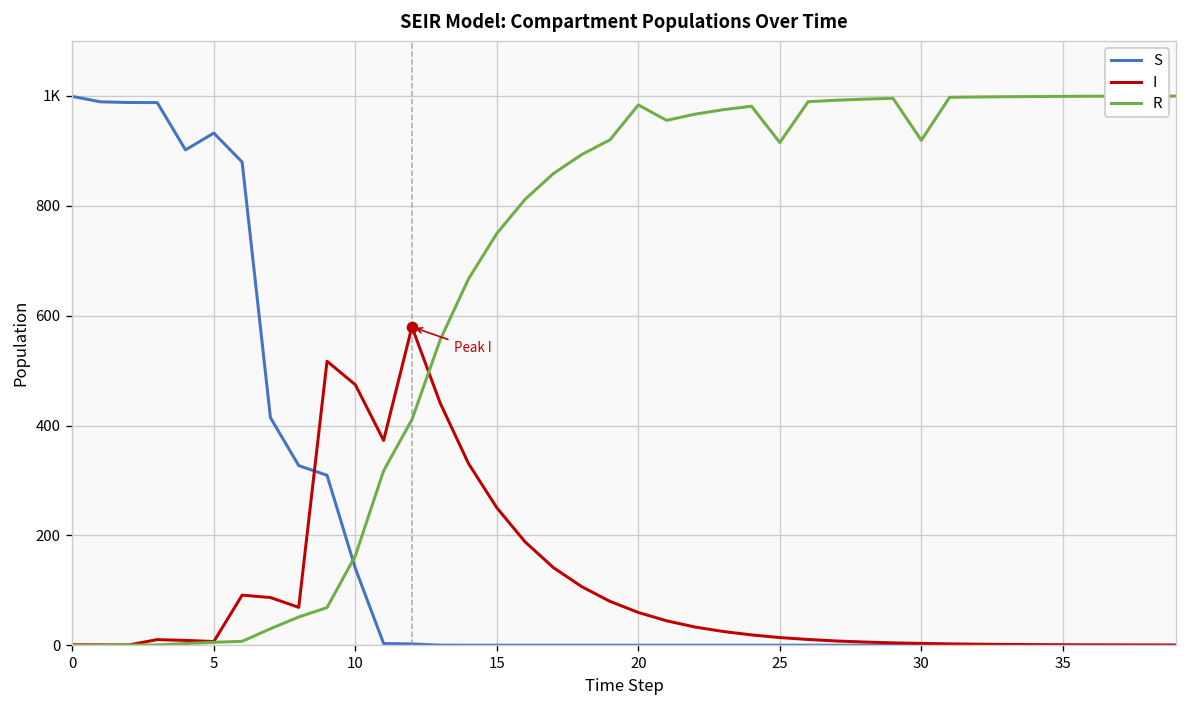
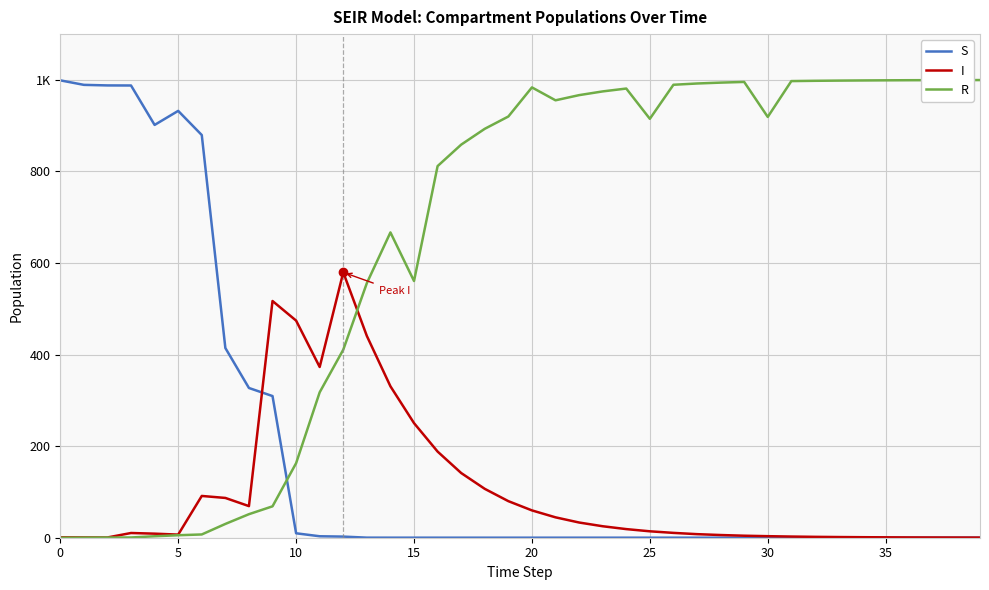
  {
    "S": {
      "0": 1000,
      "5": 930,
-     "10": 140,
+     "10": 10,
      "15": 0,
      "20": 0,
      "25": 0
    },
    "R": {
      "10": 160,
-     "15": 750,
+     "15": 560,
      "20": 980,
      "25": 920,
      "30": 920,
      "35": 1000
    }
  }
